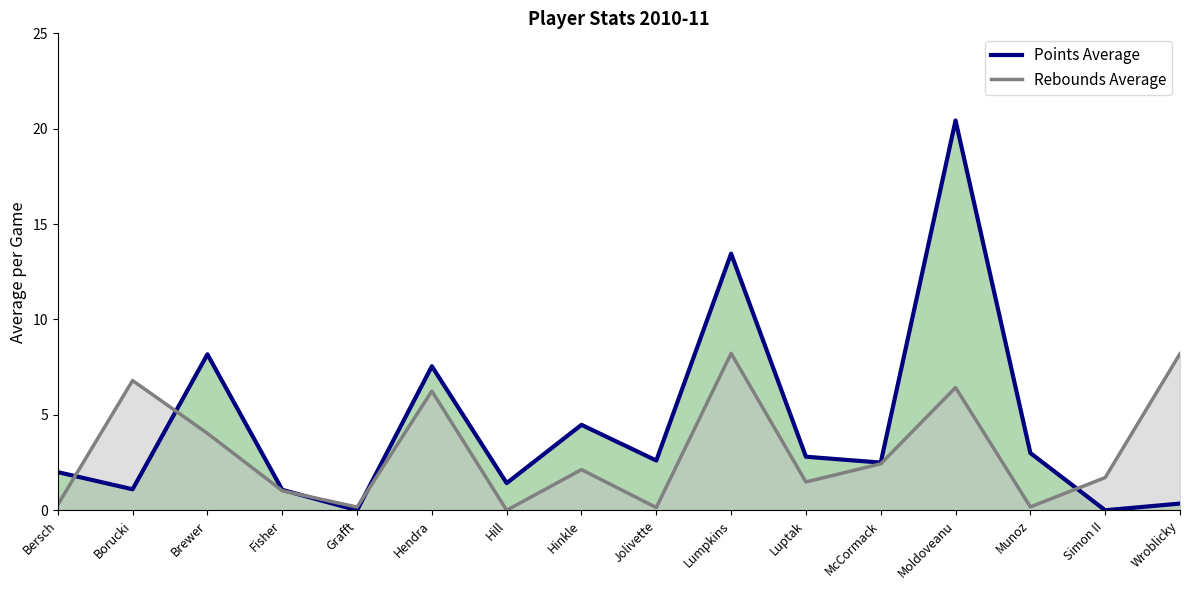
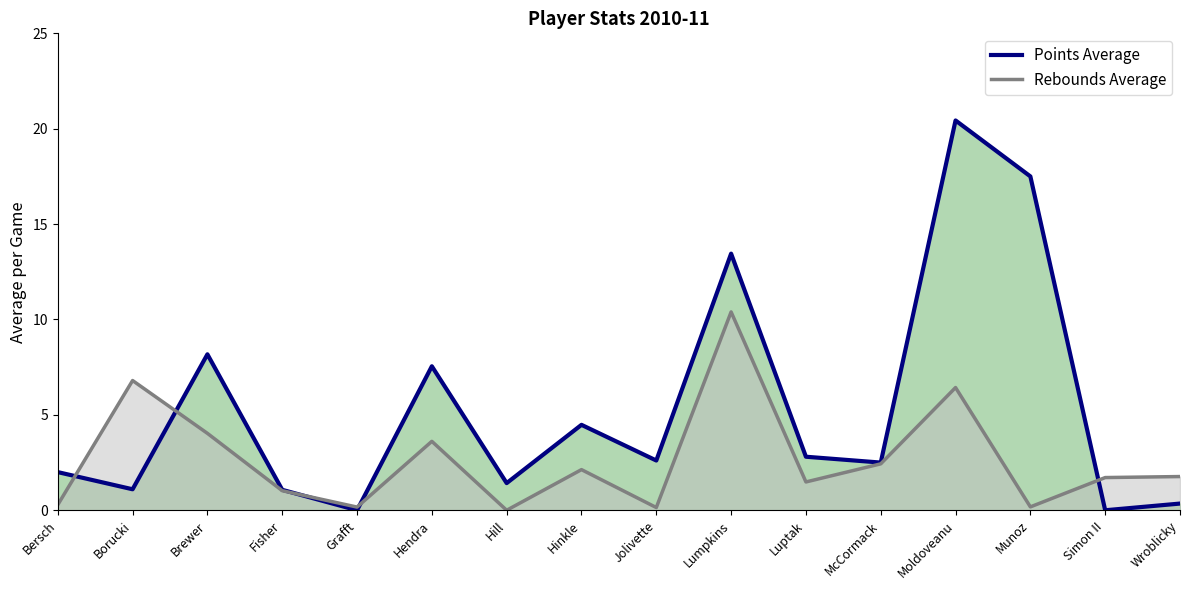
  {
    "Points Average": {
      "Bersch": 2.0,
      "Borucki": 1.1,
      "Brewer": 8.2,
      "Grafft": 0.0,
      "Hendra": 7.5,
      "Hill": 1.4,
      "Hinkle": 4.5,
      "Jolivette": 2.6,
      "Lumpkins": 13.5,
      "Luptak": 2.8,
      "Moldoveanu": 20.4,
-     "Munoz": 3.0,
+     "Munoz": 17.5,
      "Simon II": 0.0,
      "Wroblicky": 0.4
    },
    "Rebounds Average": {
      "Bersch": 0.3,
      "Borucki": 6.8,
      "Brewer": 4.0,
      "Grafft": 0.2,
-     "Hendra": 6.2,
+     "Hendra": 3.6,
      "Hill": 0.0,
      "Hinkle": 2.1,
      "Jolivette": 0.1,
-     "Lumpkins": 8.2,
+     "Lumpkins": 10.4,
      "Luptak": 1.5,
      "Moldoveanu": 6.4,
      "Munoz": 0.2,
      "Simon II": 1.7,
-     "Wroblicky": 8.2
+     "Wroblicky": 1.8
    }
  }
